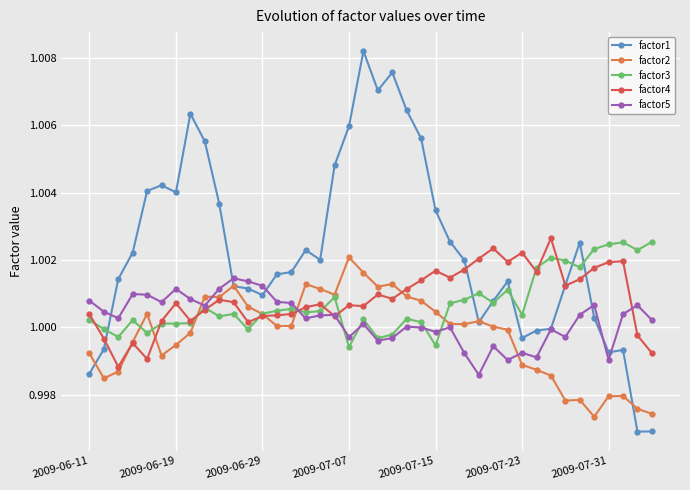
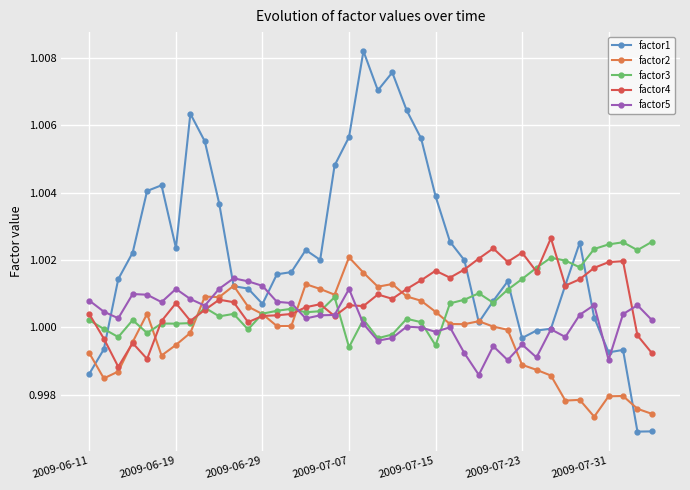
  {
    "factor1": {
      "2009-06-11": 0.9986,
-     "2009-06-19": 1.0040,
-     "2009-06-29": 1.0010,
-     "2009-07-07": 1.0060,
-     "2009-07-15": 1.0035,
+     "2009-06-19": 1.0024,
+     "2009-06-29": 1.0007,
+     "2009-07-07": 1.0057,
+     "2009-07-15": 1.0039,
      "2009-07-23": 0.9997,
      "2009-07-31": 0.9993
    },
    "factor3": {
      "2009-06-11": 1.0002,
      "2009-06-19": 1.0001,
      "2009-07-07": 0.9994,
      "2009-07-15": 0.9995,
-     "2009-07-23": 1.0004,
+     "2009-07-23": 1.0014,
      "2009-07-31": 1.0025
    },
    "factor5": {
      "2009-06-11": 1.0008,
      "2009-06-19": 1.0011,
      "2009-06-29": 1.0012,
-     "2009-07-07": 0.9997,
+     "2009-07-07": 1.0011,
      "2009-07-15": 0.9999,
-     "2009-07-23": 0.9992,
+     "2009-07-23": 0.9995,
      "2009-07-31": 0.9990
    }
  }
